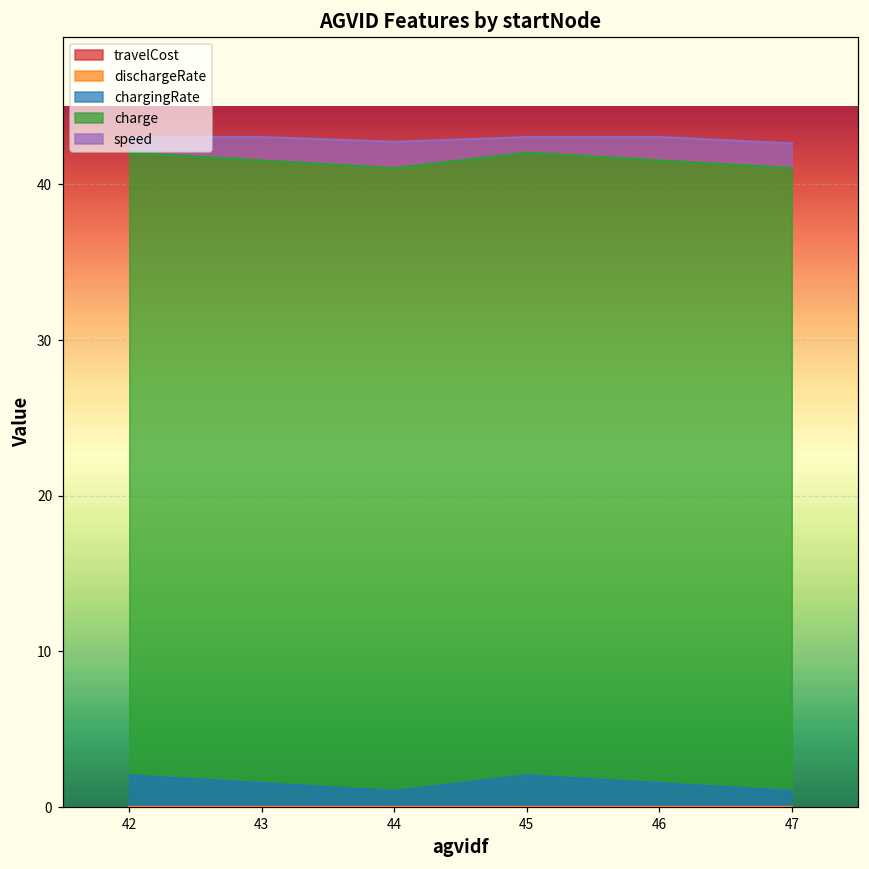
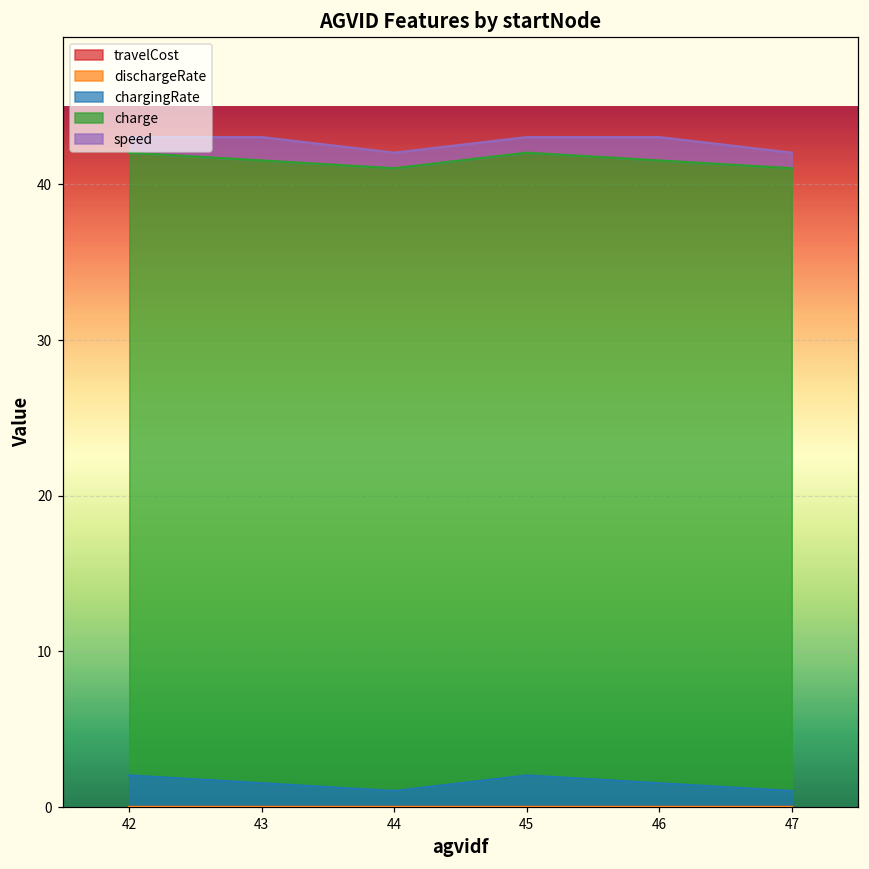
  {
    "chargingRate": {
      "42": 2.0,
      "43": 1.5,
      "44": 1.0,
      "45": 2.0,
      "46": 1.5,
      "47": 1.0
    },
    "charge": {
      "43": 40.0,
      "44": 40.0,
      "45": 40.0,
      "46": 40.0,
      "47": 40.0
    },
    "speed": {
      "43": 1.5,
-     "44": 1.7,
+     "44": 1.0,
      "45": 1.0,
      "46": 1.5,
-     "47": 1.6
+     "47": 1.0
    }
  }
